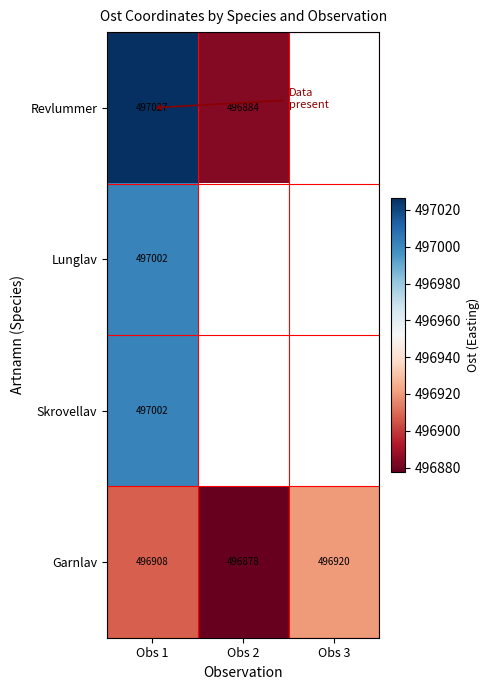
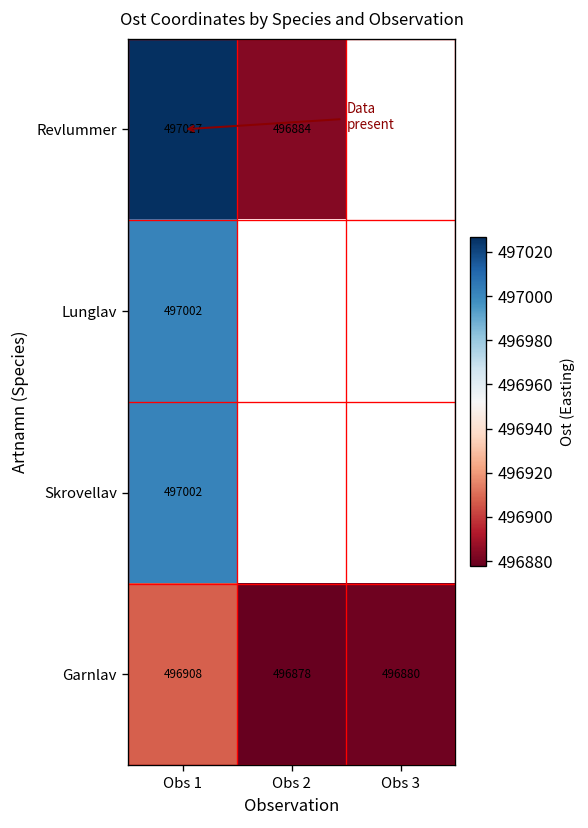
  {
    "Lunglav": {
      "Obs 1": 497002
    },
    "Skrovellav": {
      "Obs 1": 497002
    },
    "Garnlav": {
      "Obs 1": 496908,
      "Obs 2": 496878,
-     "Obs 3": 496920
+     "Obs 3": 496880
    }
  }
